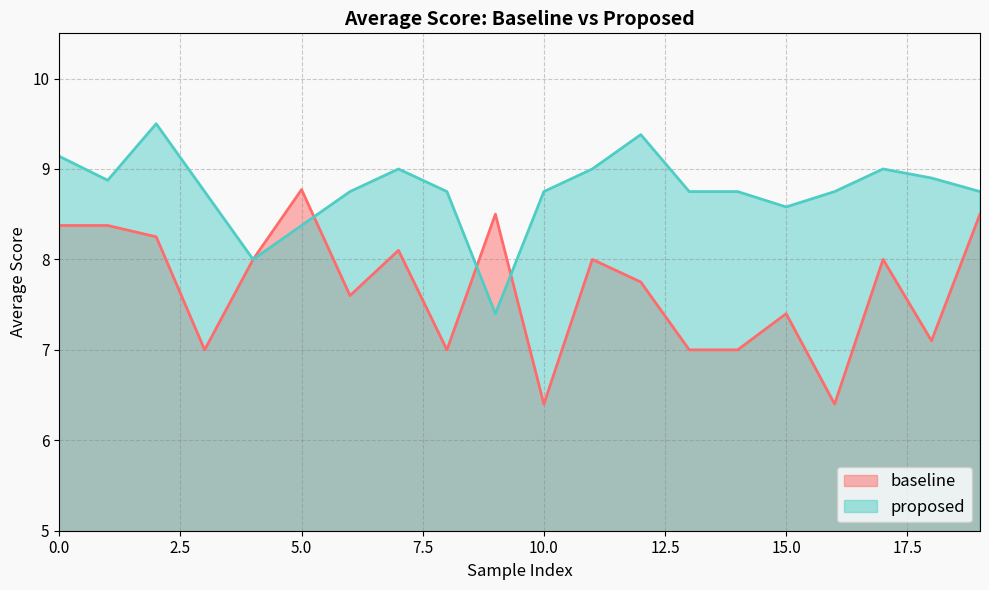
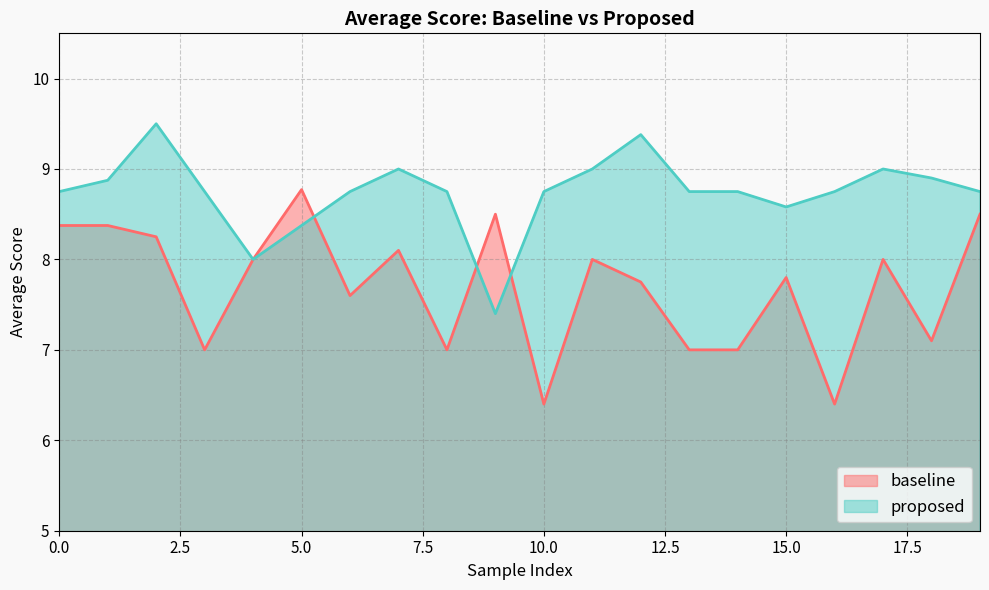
  {
    "baseline": {
      "0.0": 8.4,
      "5.0": 8.8,
      "10.0": 6.4,
-     "15.0": 7.4
+     "15.0": 7.8
    },
    "proposed": {
-     "0.0": 9.1,
+     "0.0": 8.8,
      "5.0": 8.4,
      "10.0": 8.8,
      "15.0": 8.6
    }
  }
